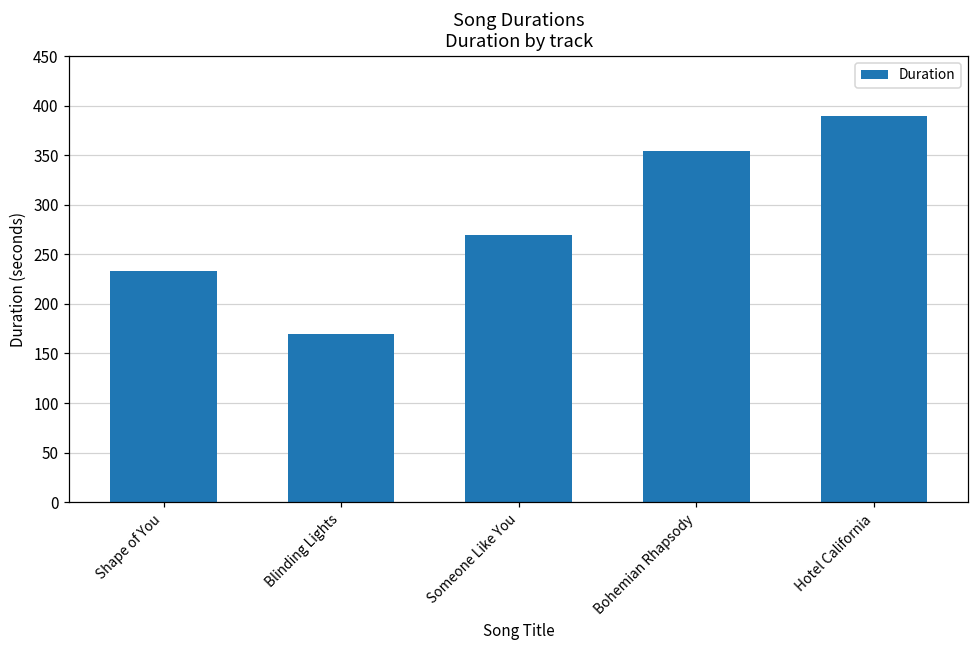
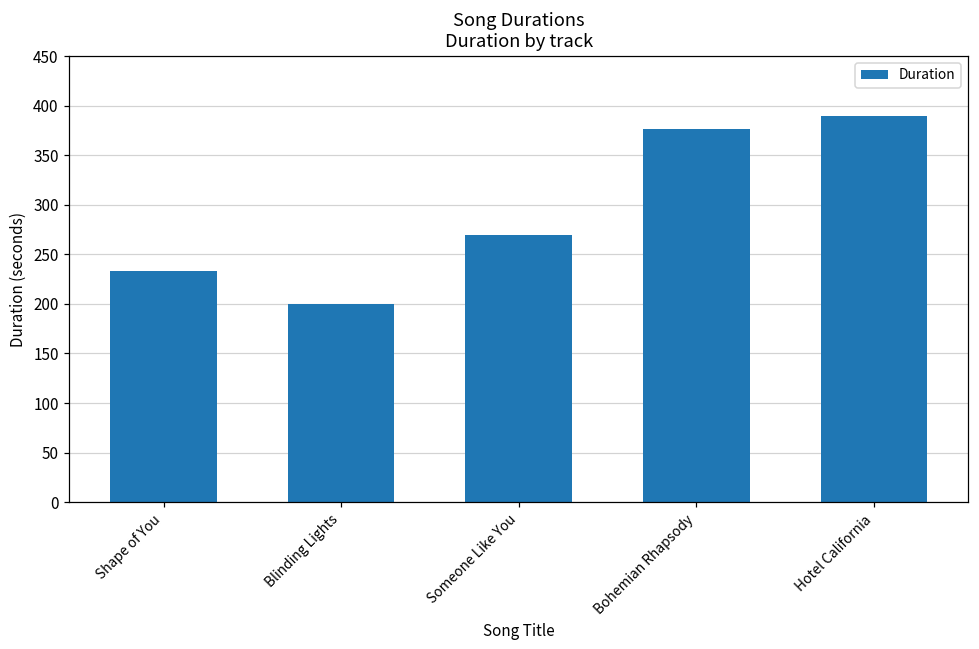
  {
    "Shape of You": 230,
-   "Blinding Lights": 170,
+   "Blinding Lights": 200,
    "Someone Like You": 270,
-   "Bohemian Rhapsody": 350,
+   "Bohemian Rhapsody": 380,
    "Hotel California": 390
  }
